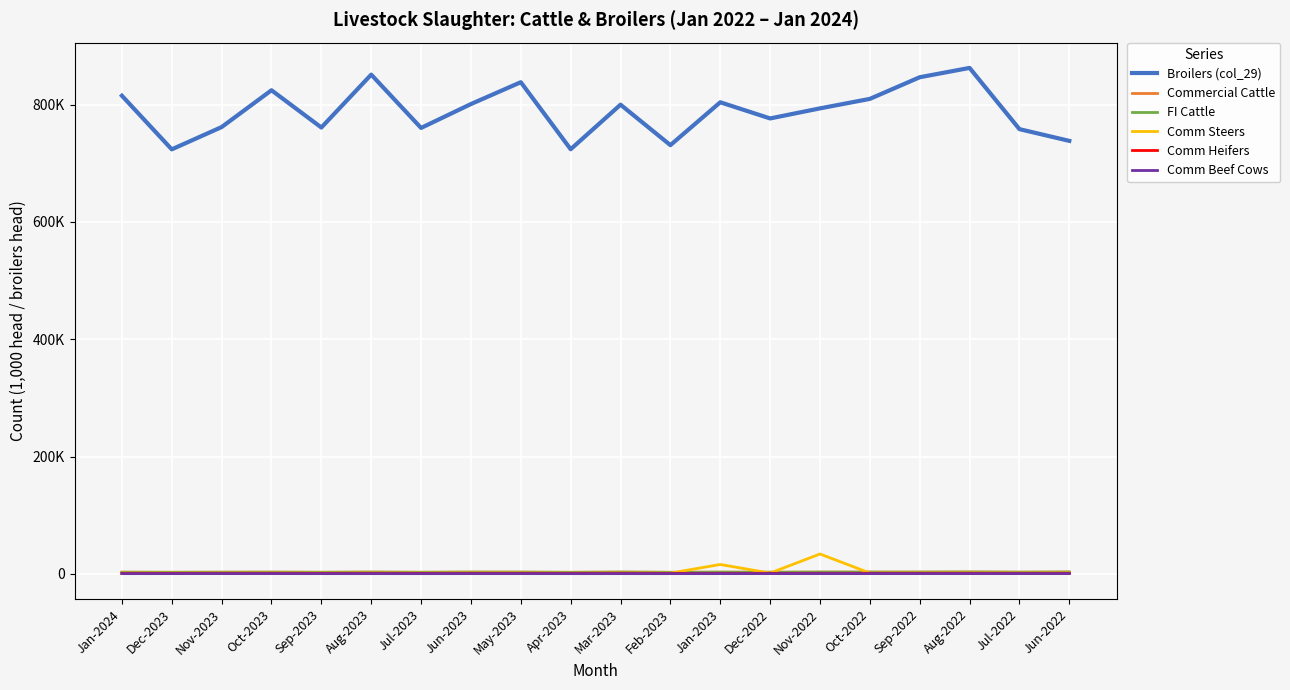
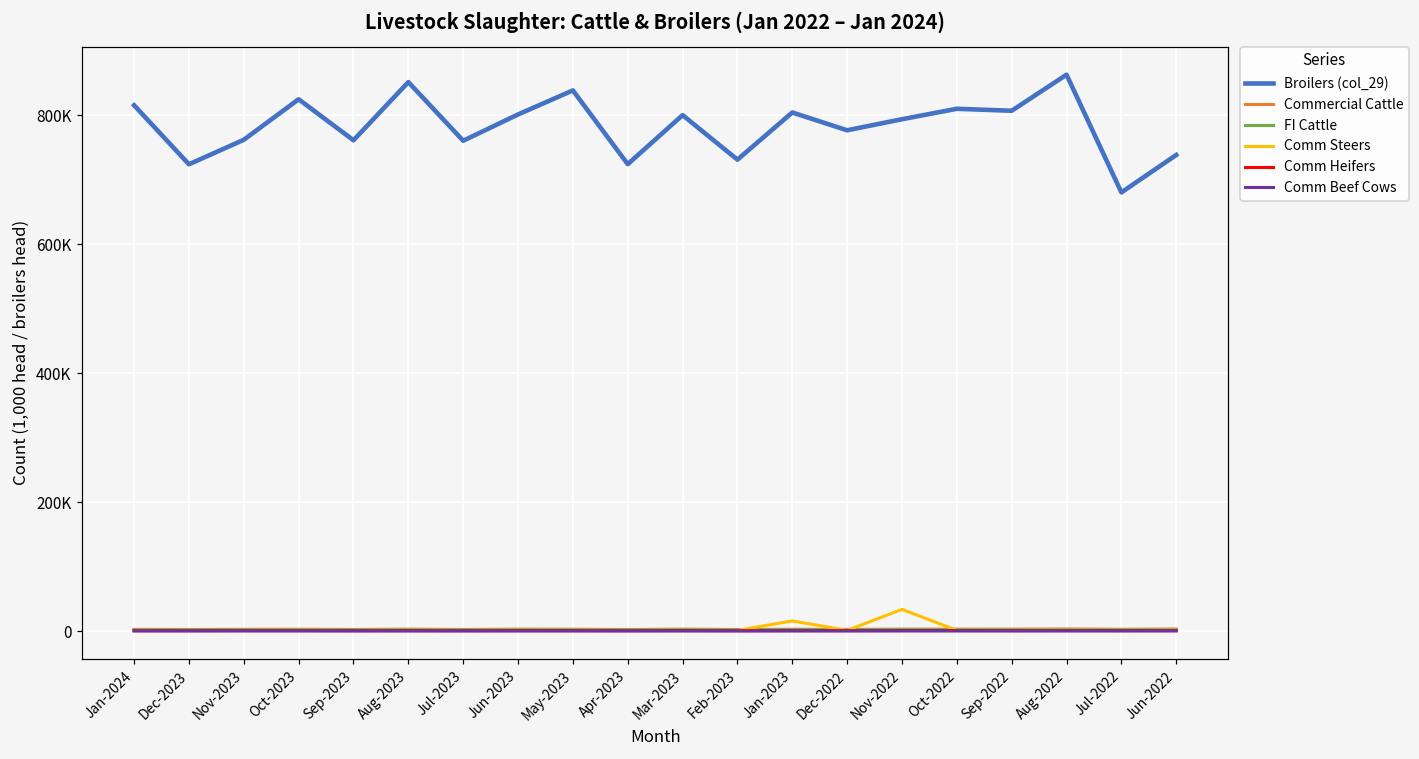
  {
    "Broilers (col_29)": {
      "Jan-2024": 820000,
      "Dec-2023": 720000,
      "Nov-2023": 760000,
      "Oct-2023": 820000,
      "Sep-2023": 760000,
      "Aug-2023": 850000,
      "Jul-2023": 760000,
      "Jun-2023": 800000,
      "May-2023": 840000,
      "Apr-2023": 720000,
      "Mar-2023": 800000,
      "Feb-2023": 730000,
      "Jan-2023": 800000,
      "Dec-2022": 780000,
      "Nov-2022": 790000,
      "Oct-2022": 810000,
-     "Sep-2022": 850000,
+     "Sep-2022": 810000,
      "Aug-2022": 860000,
-     "Jul-2022": 760000,
+     "Jul-2022": 680000,
      "Jun-2022": 740000
    },
    "Comm Steers": {
      "Jan-2023": 20000,
      "Nov-2022": 30000
    }
  }
